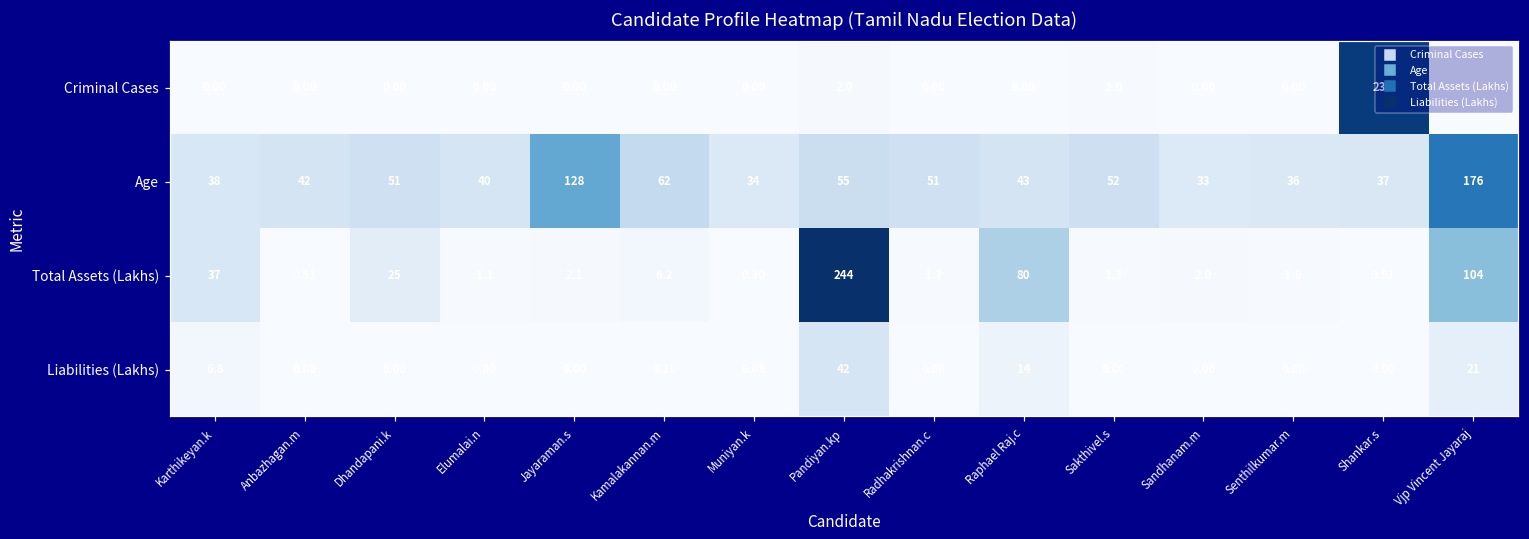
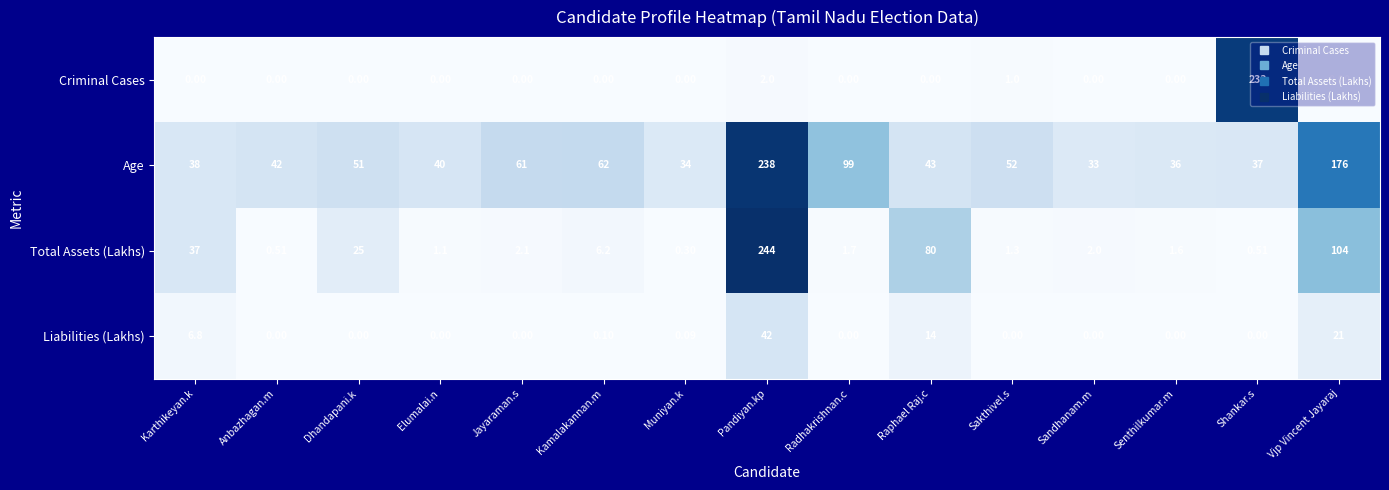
  {
    "Age": {
      "Dhandapani.k": 51,
-     "Jayaraman.s": 128,
+     "Jayaraman.s": 61,
      "Kamalakannan.m": 62,
-     "Pandiyan.kp": 55,
-     "Radhakrishnan.c": 51,
+     "Pandiyan.kp": 238,
+     "Radhakrishnan.c": 99,
      "Sakthivel.s": 52,
      "Vjp Vincent Jayaraj": 176
    },
    "Total Assets (Lakhs)": {
      "Pandiyan.kp": 244,
      "Raphael Raj.c": 80,
      "Vjp Vincent Jayaraj": 104
    }
  }
